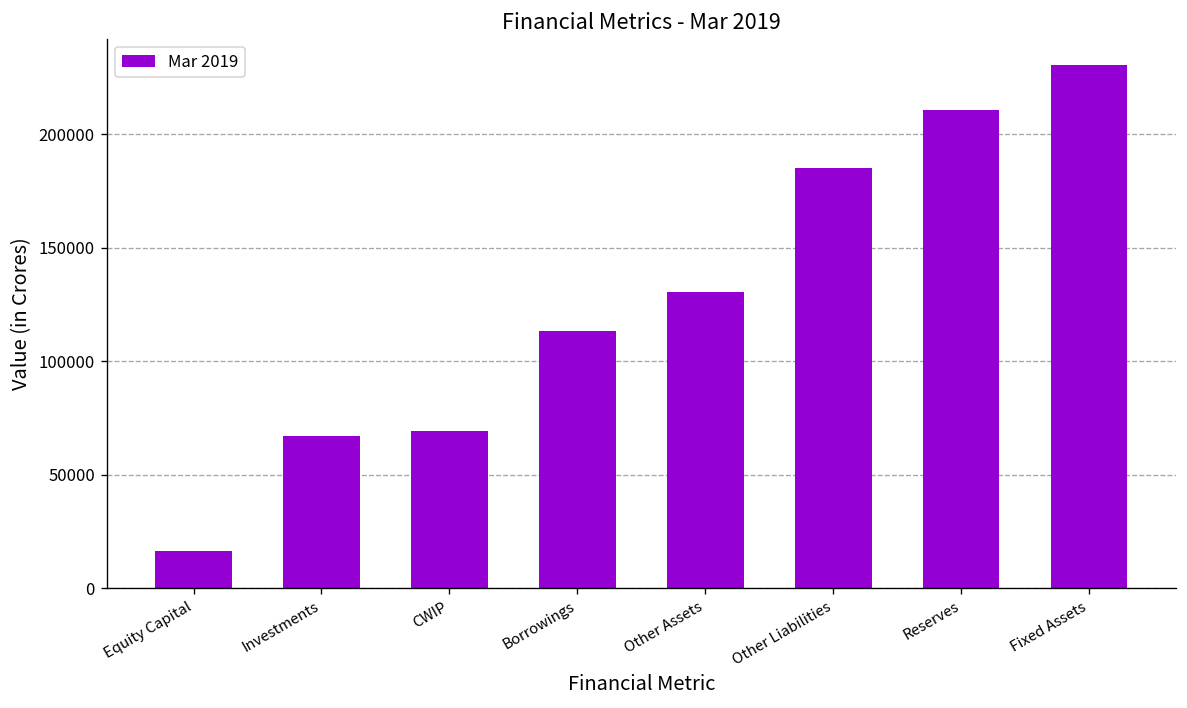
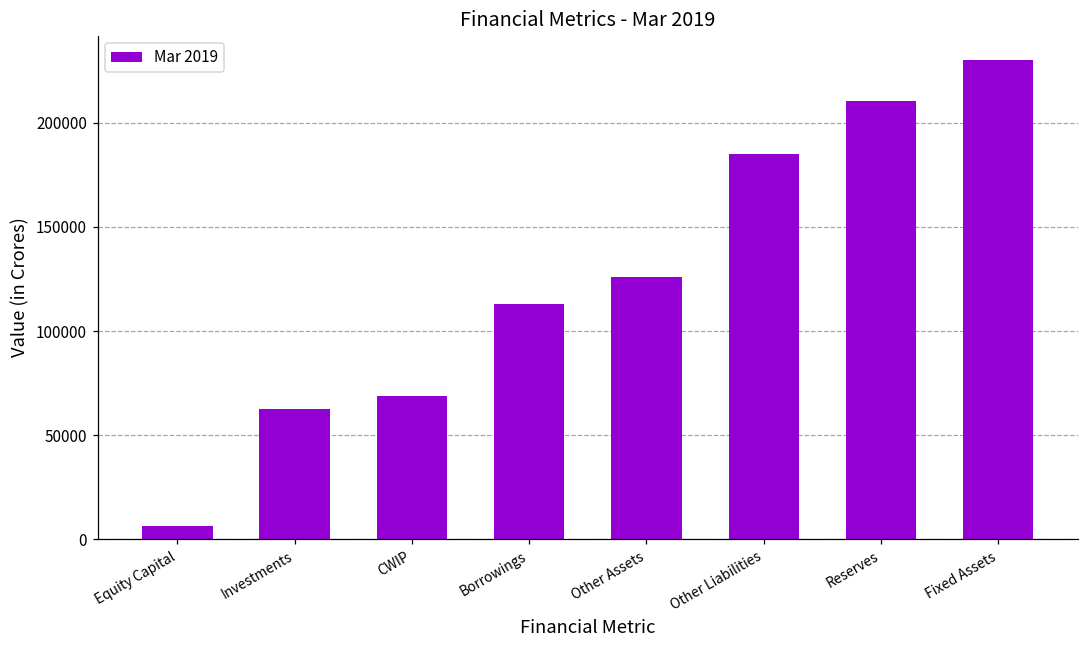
  {
-   "Equity Capital": 17000,
-   "Investments": 67000,
+   "Equity Capital": 6000,
+   "Investments": 62000,
    "CWIP": 69000,
    "Borrowings": 113000,
-   "Other Assets": 131000,
+   "Other Assets": 126000,
    "Other Liabilities": 185000,
    "Reserves": 211000,
    "Fixed Assets": 230000
  }
